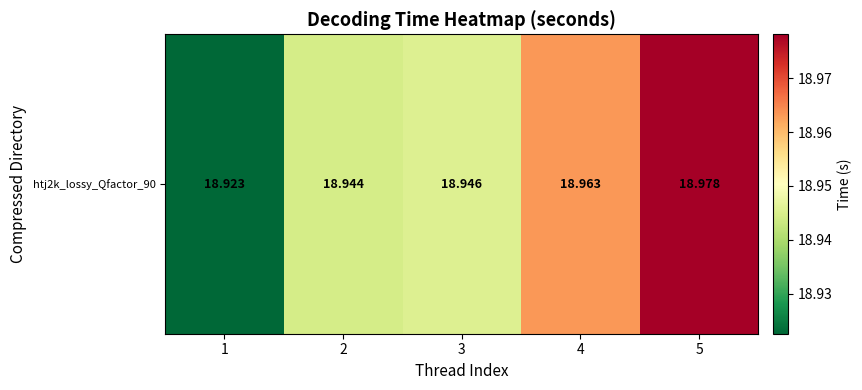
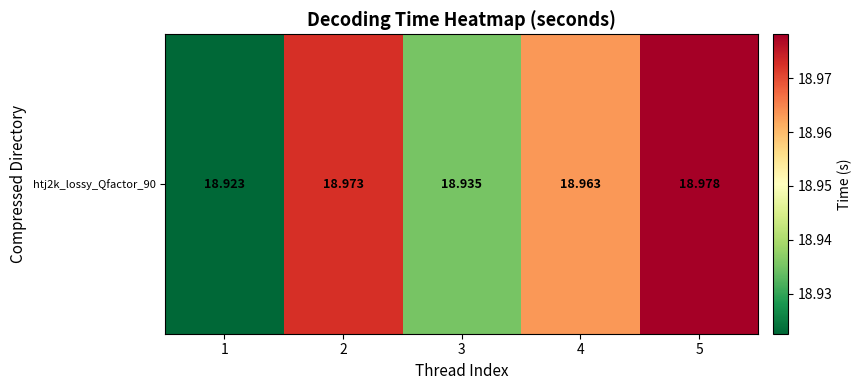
  {
    "htj2k_lossy_Qfactor_90": {
      "1": 18.923,
-     "2": 18.944,
-     "3": 18.946,
+     "2": 18.973,
+     "3": 18.935,
      "4": 18.963,
      "5": 18.978
    }
  }
